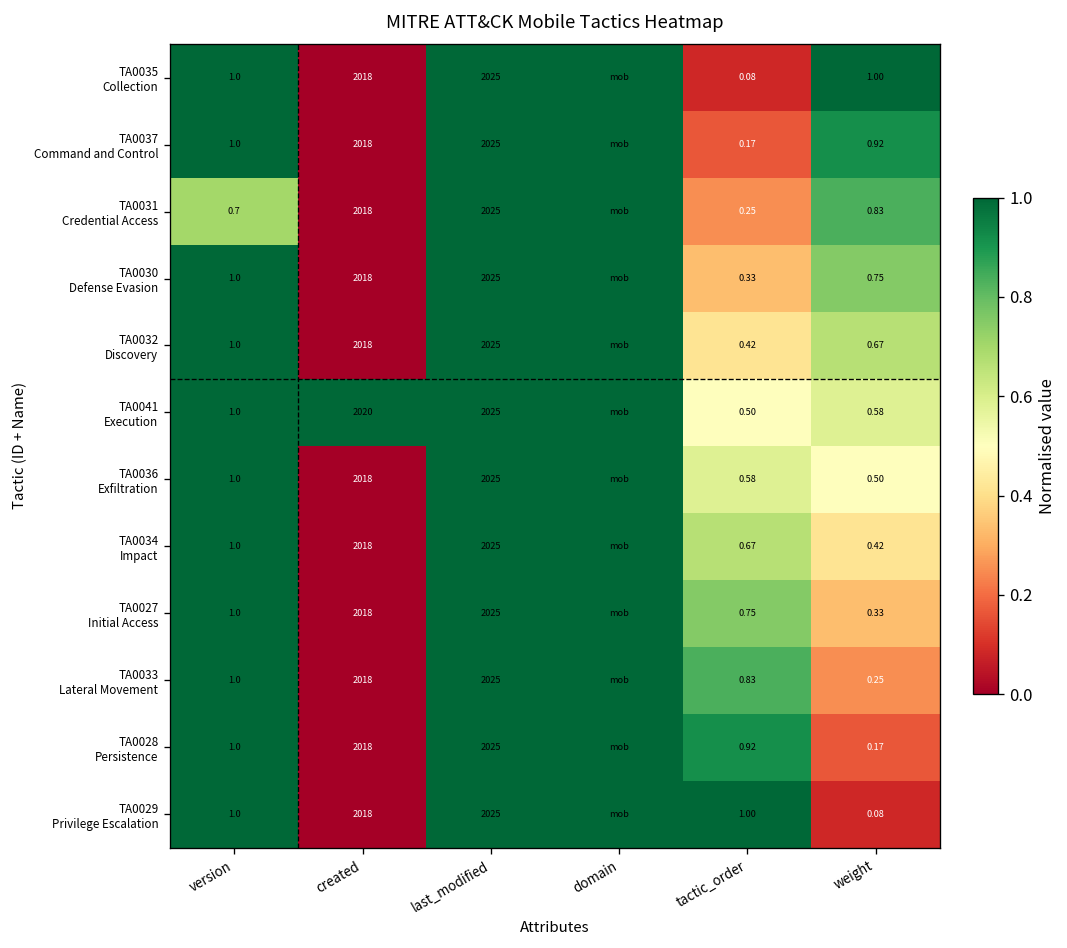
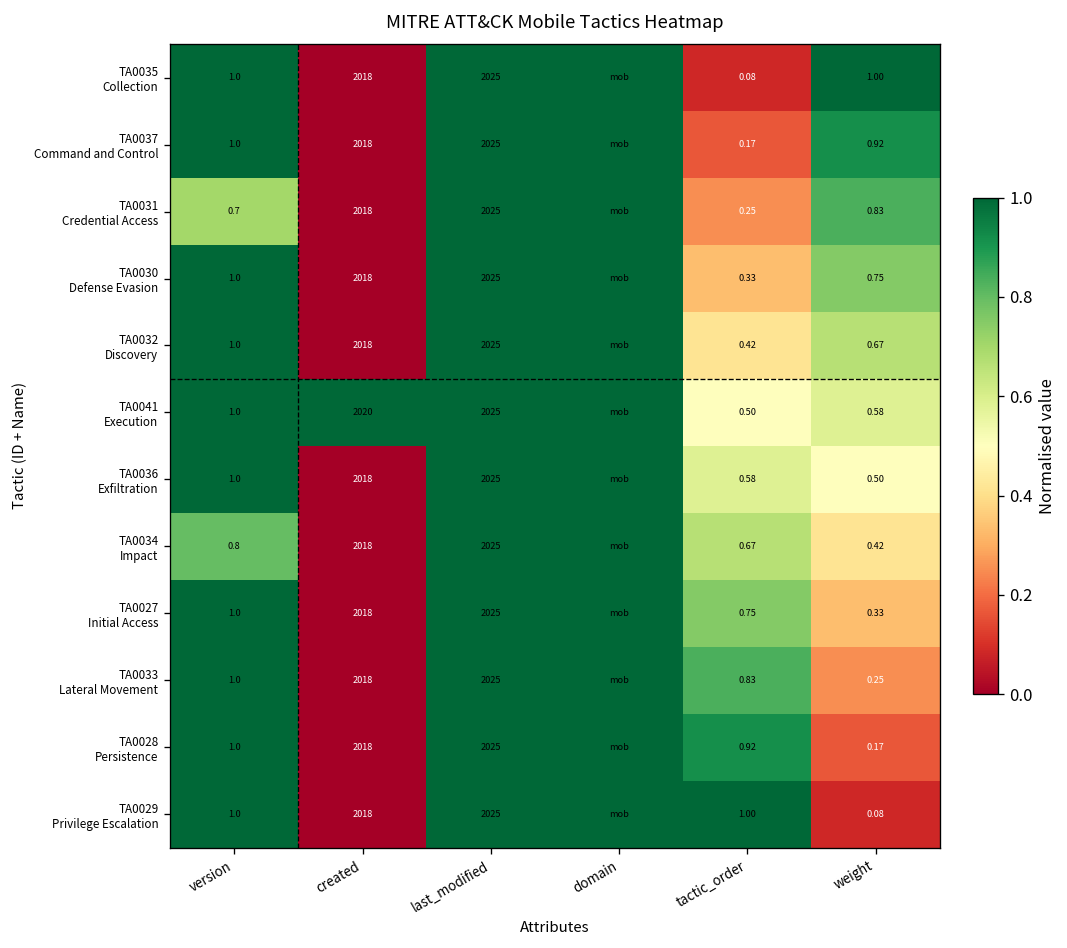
  {
    "TA0035 Collection": {
      "version": 1.0,
      "created": 2018,
      "last_modified": 2025,
      "tactic_order": 0.08,
      "weight": 1.00
    },
    "TA0037 Command and Control": {
      "version": 1.0,
      "created": 2018,
      "last_modified": 2025,
      "tactic_order": 0.17,
      "weight": 0.92
    },
    "TA0031 Credential Access": {
      "version": 0.7,
      "created": 2018,
      "last_modified": 2025,
      "tactic_order": 0.25,
      "weight": 0.83
    },
    "TA0030 Defense Evasion": {
      "version": 1.0,
      "created": 2018,
      "last_modified": 2025,
      "tactic_order": 0.33,
      "weight": 0.75
    },
    "TA0032 Discovery": {
      "version": 1.0,
      "created": 2018,
      "last_modified": 2025,
      "tactic_order": 0.42,
      "weight": 0.67
    },
    "TA0041 Execution": {
      "version": 1.0,
      "created": 2020,
      "last_modified": 2025,
      "tactic_order": 0.50,
      "weight": 0.58
    },
    "TA0036 Exfiltration": {
      "version": 1.0,
      "created": 2018,
      "last_modified": 2025,
      "tactic_order": 0.58,
      "weight": 0.50
    },
    "TA0034 Impact": {
-     "version": 1.0,
+     "version": 0.8,
      "created": 2018,
      "last_modified": 2025,
      "tactic_order": 0.67,
      "weight": 0.42
    },
    "TA0027 Initial Access": {
      "version": 1.0,
      "created": 2018,
      "last_modified": 2025,
      "tactic_order": 0.75,
      "weight": 0.33
    },
    "TA0033 Lateral Movement": {
      "version": 1.0,
      "created": 2018,
      "last_modified": 2025,
      "tactic_order": 0.83,
      "weight": 0.25
    },
    "TA0028 Persistence": {
      "version": 1.0,
      "created": 2018,
      "last_modified": 2025,
      "tactic_order": 0.92,
      "weight": 0.17
    },
    "TA0029 Privilege Escalation": {
      "version": 1.0,
      "created": 2018,
      "last_modified": 2025,
      "tactic_order": 1.00,
      "weight": 0.08
    }
  }
